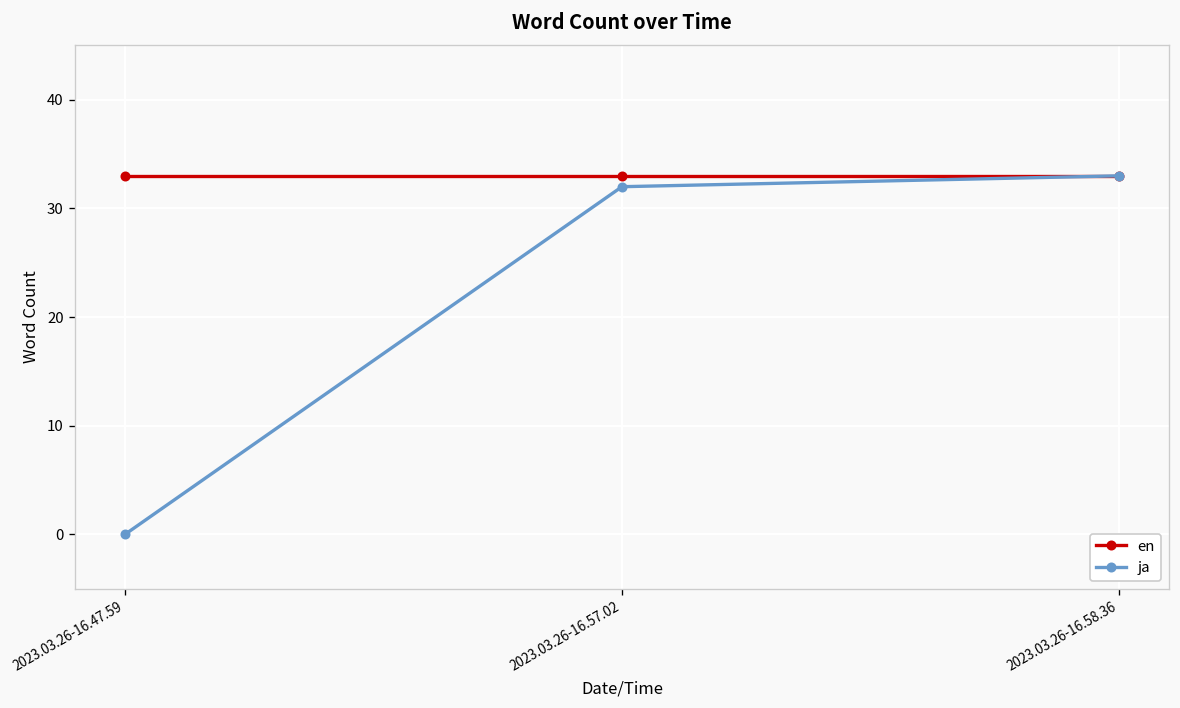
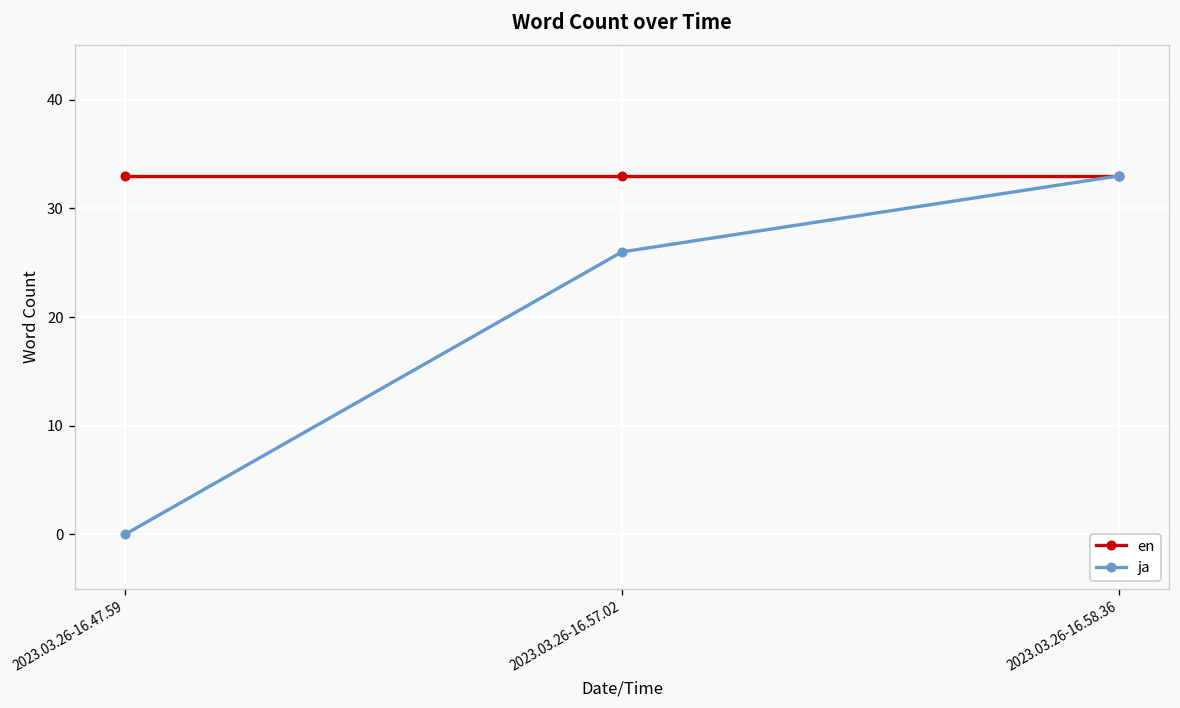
  {
    "en": {
      "2023.03.26-16.47.59": 33,
      "2023.03.26-16.57.02": 33
    },
    "ja": {
      "2023.03.26-16.47.59": 0,
-     "2023.03.26-16.57.02": 32
+     "2023.03.26-16.57.02": 26
    }
  }
